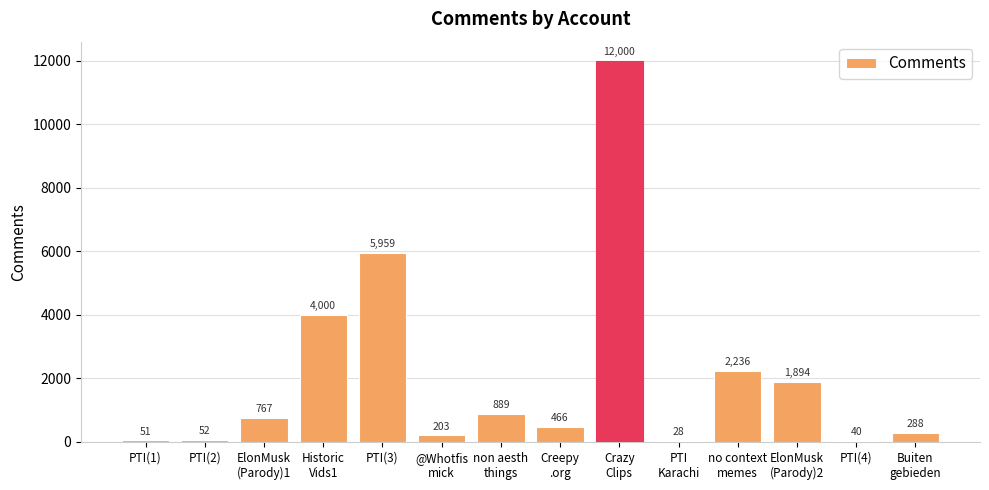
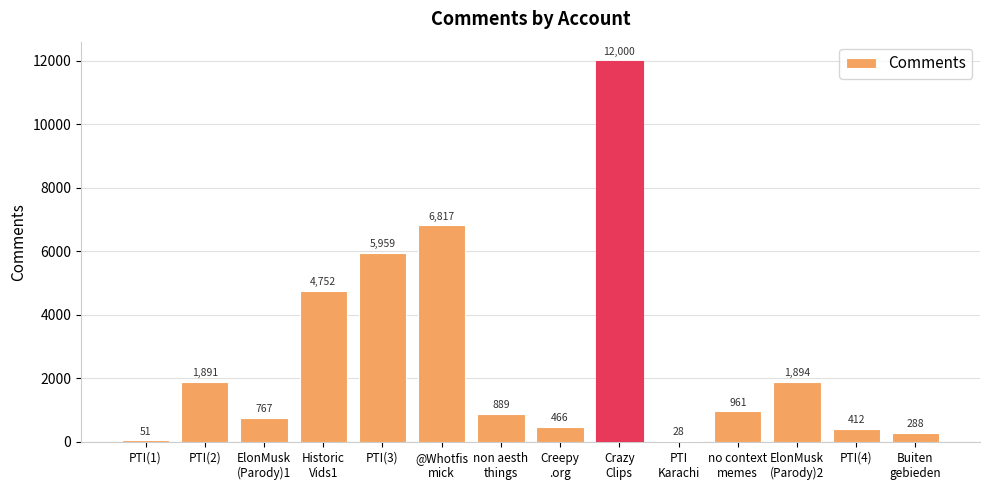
  {
    "PTI(1)": "51",
-   "PTI(2)": "52",
+   "PTI(2)": "1,891",
    "ElonMusk (Parody)1": "767",
-   "Historic Vids1": "4,000",
+   "Historic Vids1": "4,752",
    "PTI(3)": "5,959",
-   "@Whotfis mick": "203",
+   "@Whotfis mick": "6,817",
    "non aesth things": "889",
    "Creepy .org": "466",
    "Crazy Clips": "12,000",
    "PTI Karachi": "28",
-   "no context memes": "2,236",
+   "no context memes": "961",
    "ElonMusk (Parody)2": "1,894",
-   "PTI(4)": "40",
+   "PTI(4)": "412",
    "Buiten gebieden": "288"
  }
